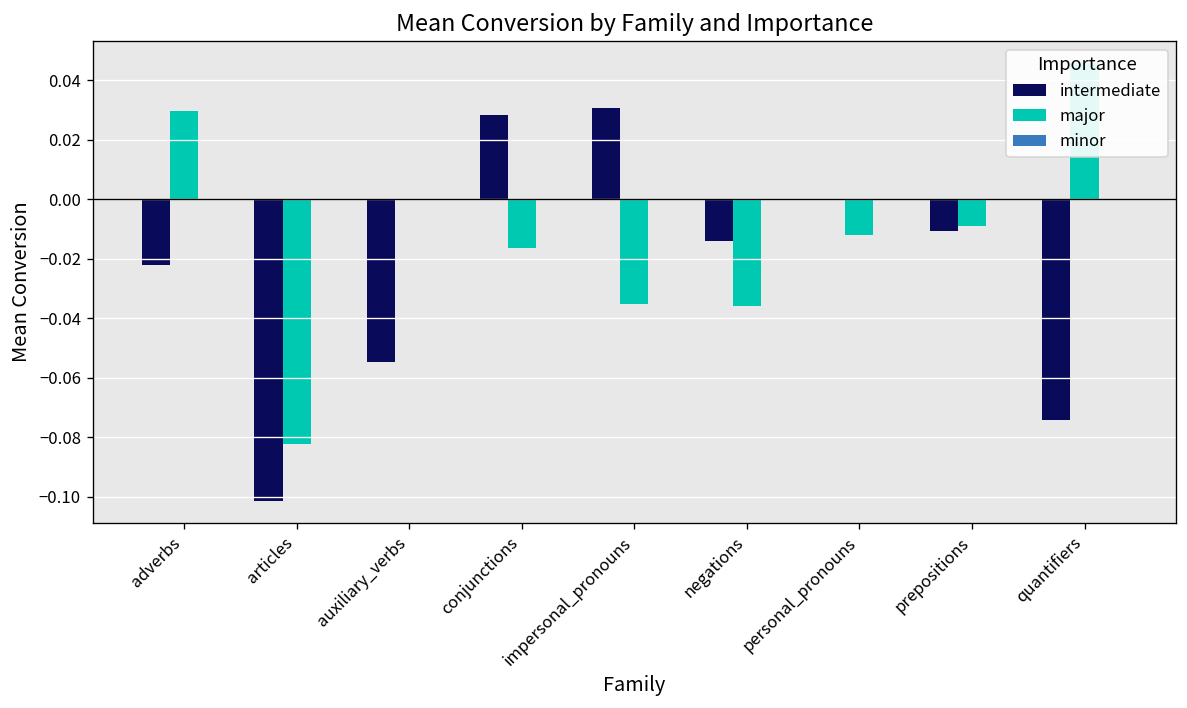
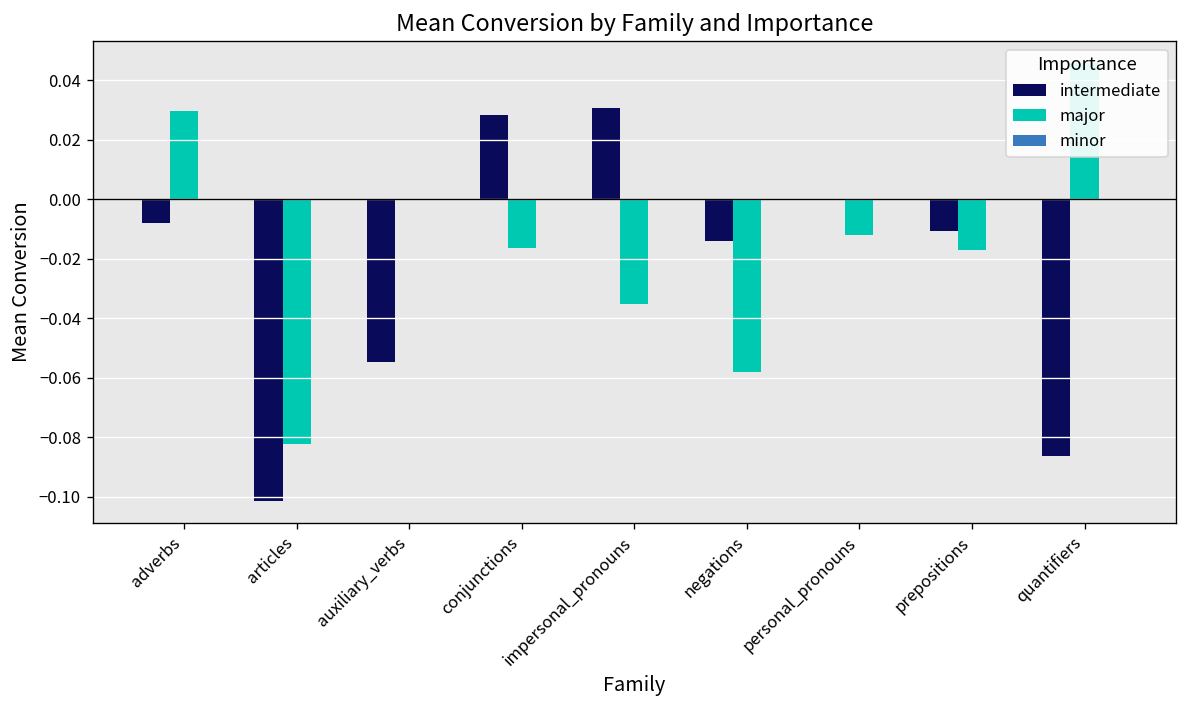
  {
    "intermediate": {
-     "adverbs": -0.022,
+     "adverbs": -0.008,
      "articles": -0.101,
      "auxiliary_verbs": -0.055,
      "conjunctions": 0.028,
      "impersonal_pronouns": 0.031,
      "negations": -0.014,
      "personal_pronouns": 0.000,
      "prepositions": -0.011,
-     "quantifiers": -0.074
+     "quantifiers": -0.086
    },
    "major": {
      "adverbs": 0.030,
      "articles": -0.082,
      "auxiliary_verbs": 0.000,
      "conjunctions": -0.016,
      "impersonal_pronouns": -0.035,
-     "negations": -0.036,
+     "negations": -0.058,
      "personal_pronouns": -0.012,
-     "prepositions": -0.009
+     "prepositions": -0.017
    },
    "minor": {
      "adverbs": 0.000,
      "articles": 0.000,
      "auxiliary_verbs": 0.000,
      "conjunctions": 0.000,
      "impersonal_pronouns": 0.000,
      "negations": 0.000,
      "personal_pronouns": 0.000,
      "prepositions": 0.000,
      "quantifiers": 0.000
    }
  }
